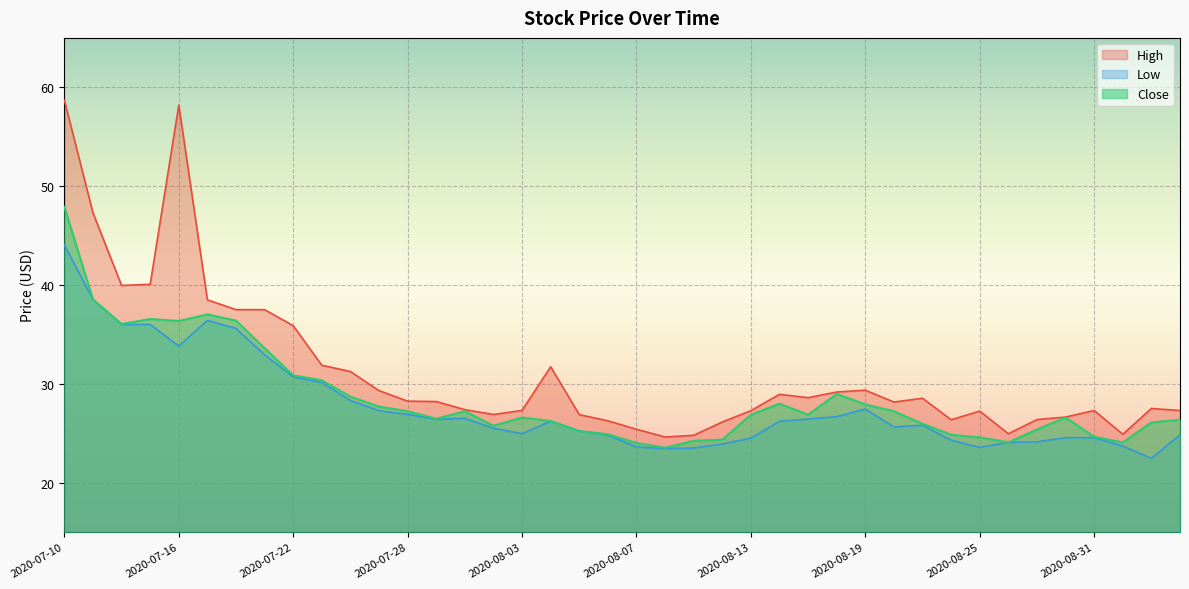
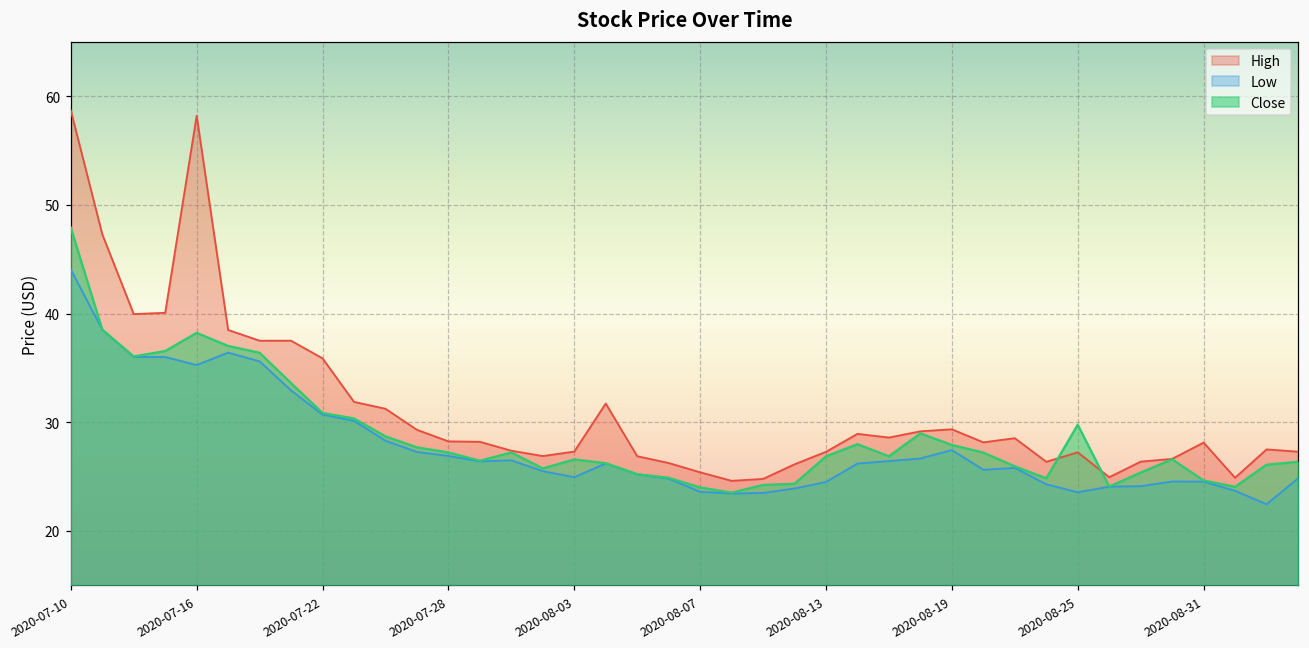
  {
    "High": {
      "2020-07-10": 59,
      "2020-07-16": 58,
      "2020-07-22": 36,
      "2020-07-28": 28,
      "2020-08-03": 27,
      "2020-08-07": 25,
      "2020-08-13": 27,
      "2020-08-19": 29,
      "2020-08-25": 27,
-     "2020-08-31": 27
+     "2020-08-31": 28
    },
    "Low": {
      "2020-07-10": 44,
-     "2020-07-16": 34,
+     "2020-07-16": 35,
      "2020-07-28": 27,
      "2020-08-03": 25,
      "2020-08-07": 24,
      "2020-08-13": 25,
      "2020-08-19": 27,
      "2020-08-25": 24
    },
    "Close": {
      "2020-07-10": 48,
-     "2020-07-16": 36,
+     "2020-07-16": 38,
      "2020-07-28": 27,
      "2020-08-03": 27,
      "2020-08-07": 24,
      "2020-08-13": 27,
      "2020-08-19": 28,
-     "2020-08-25": 25
+     "2020-08-25": 30
    }
  }
